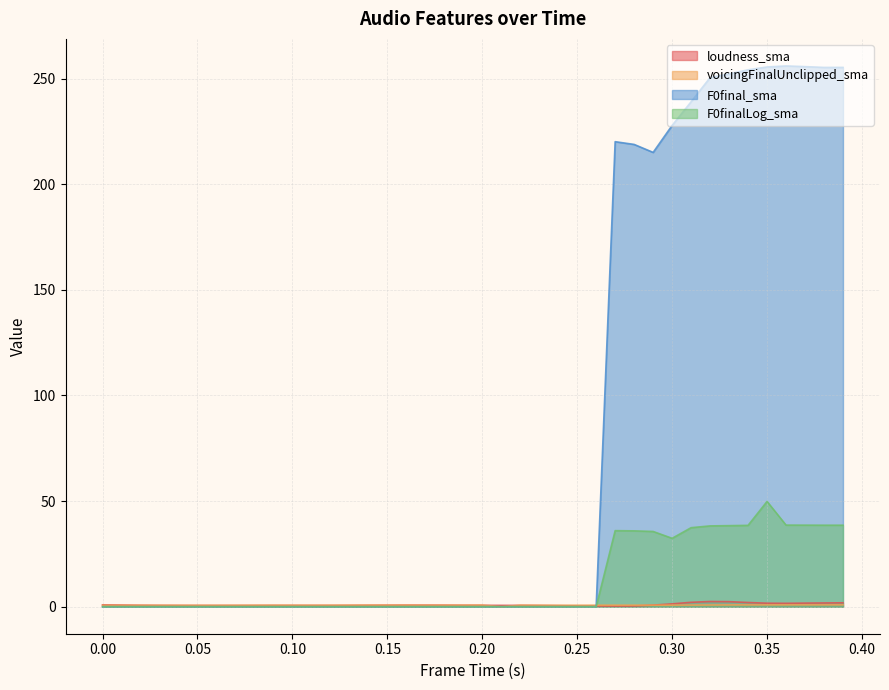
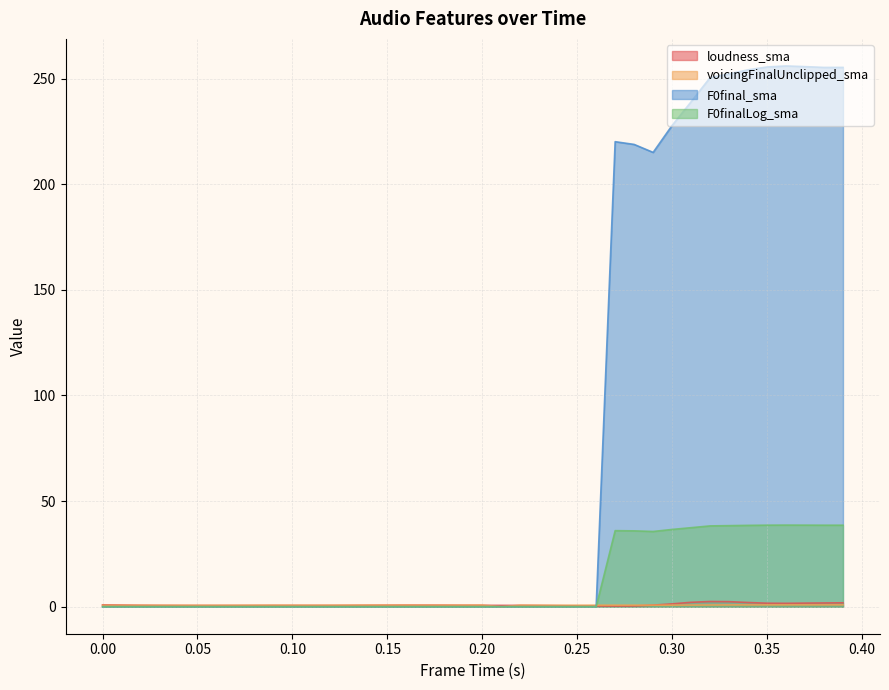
  {
    "F0finalLog_sma": {
-     "0.30": 32,
-     "0.35": 50
+     "0.30": 37,
+     "0.35": 39
    }
  }
